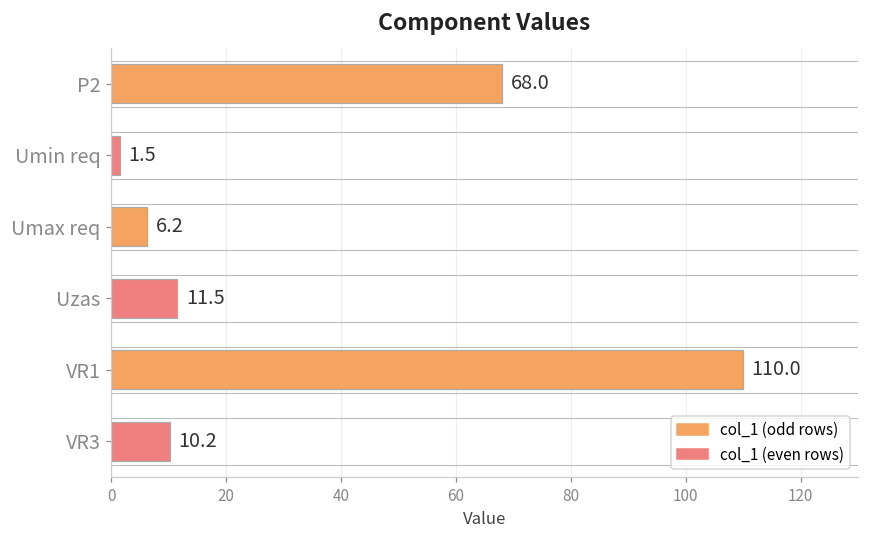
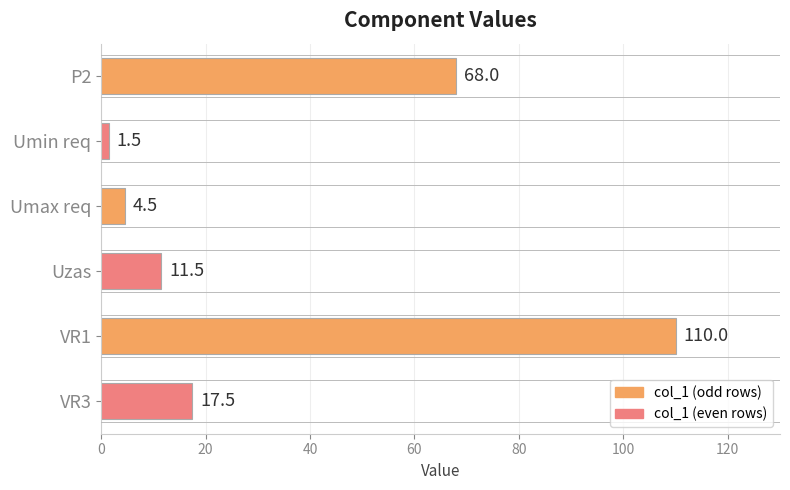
  {
    "P2": 68.0,
    "Umin req": 1.5,
-   "Umax req": 6.2,
+   "Umax req": 4.5,
    "Uzas": 11.5,
    "VR1": 110.0,
-   "VR3": 10.2
+   "VR3": 17.5
  }
